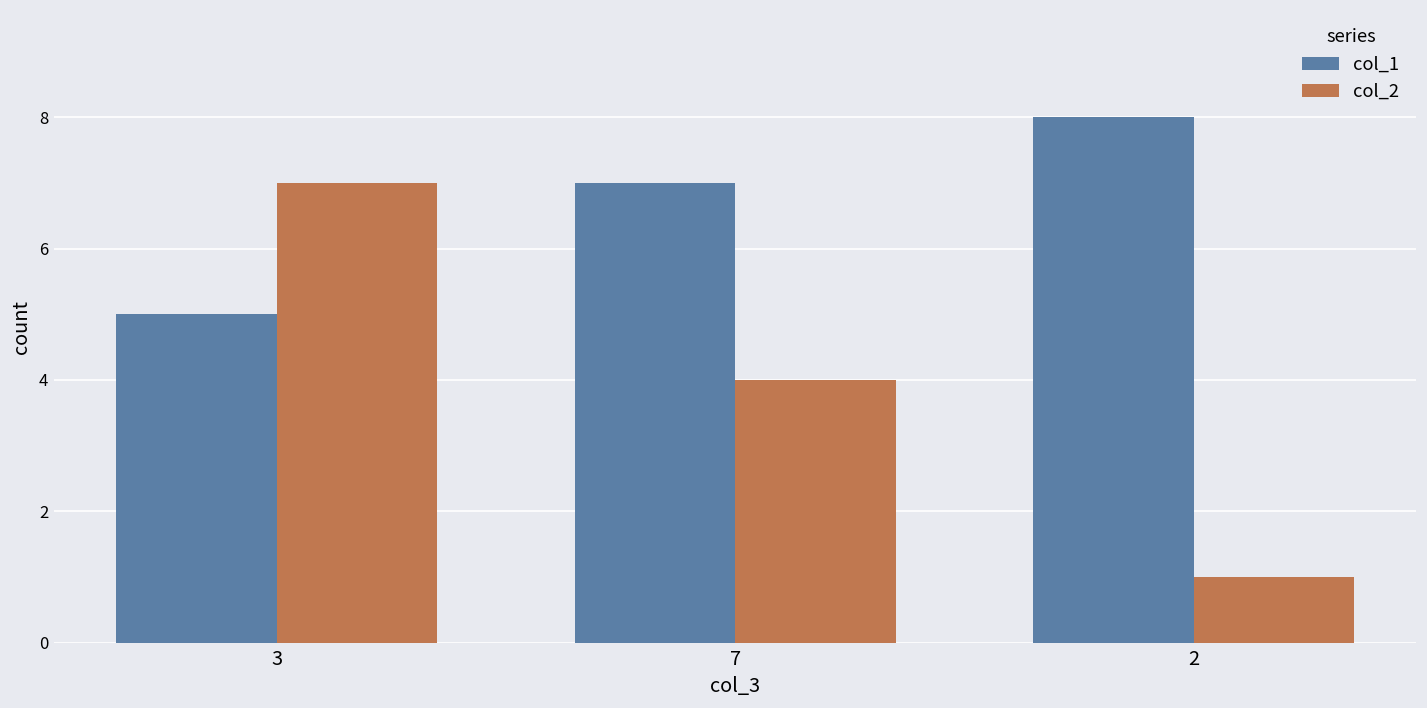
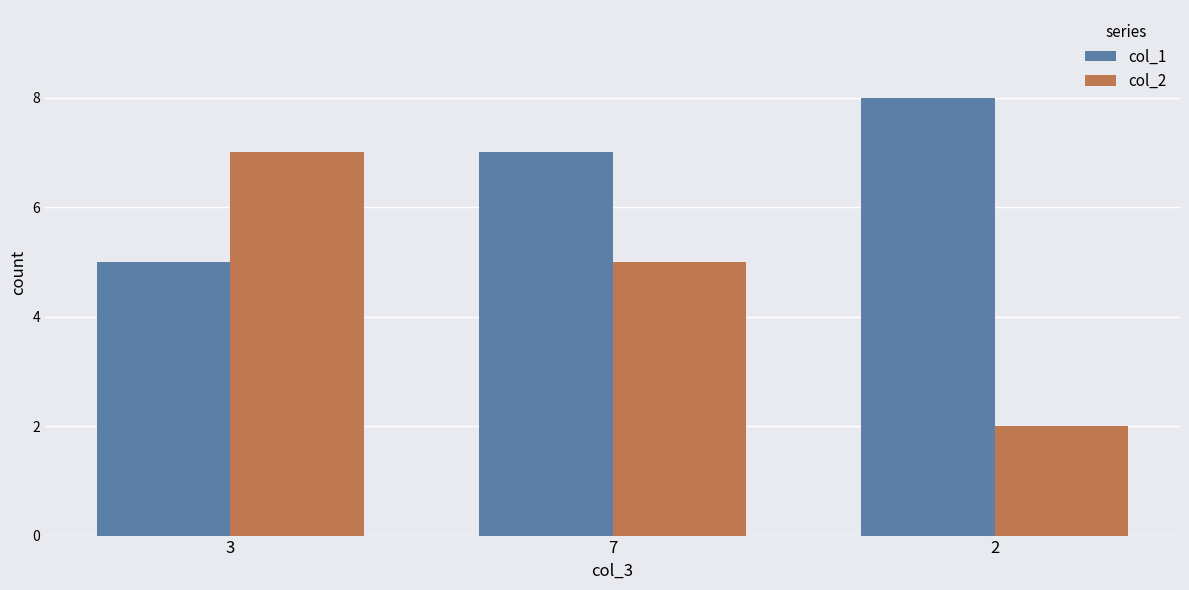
  {
    "col_1": {
      "3": 5,
      "7": 7,
      "2": 8
    },
    "col_2": {
      "3": 7,
-     "7": 4,
-     "2": 1
+     "7": 5,
+     "2": 2
    }
  }
